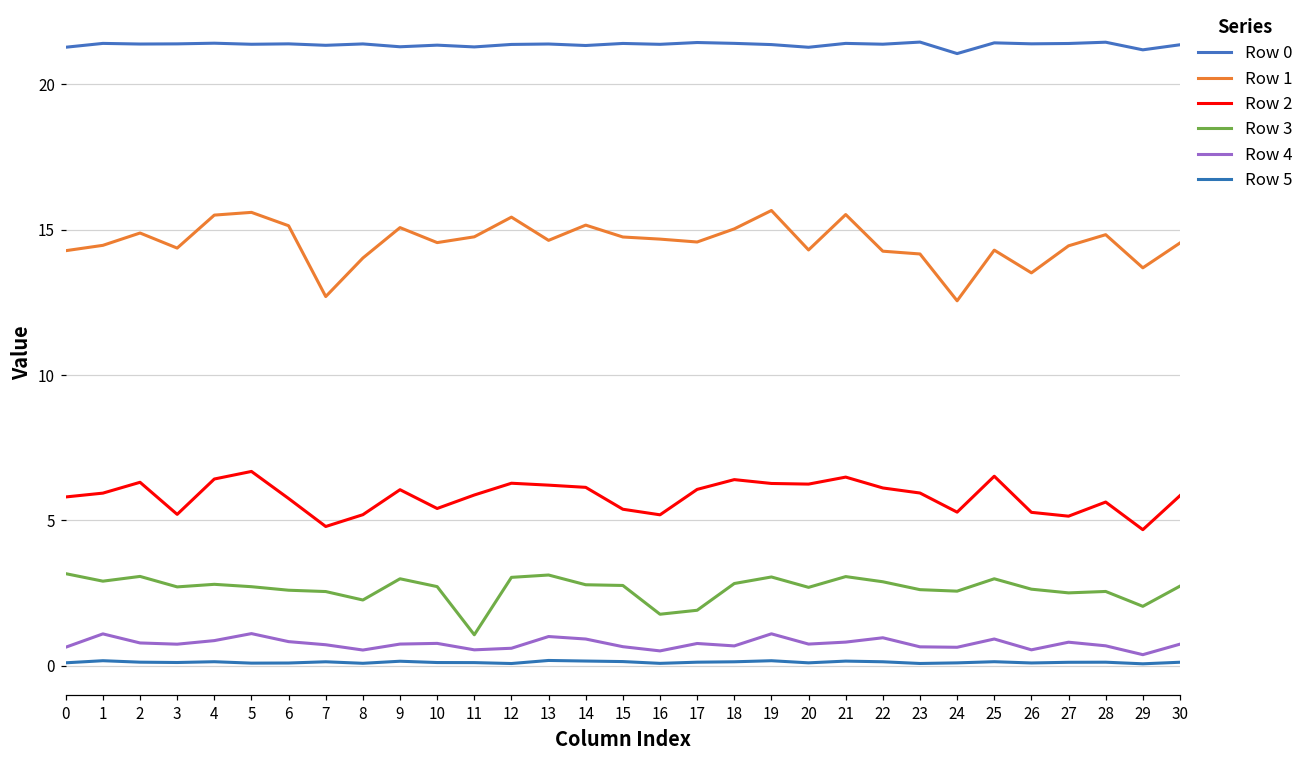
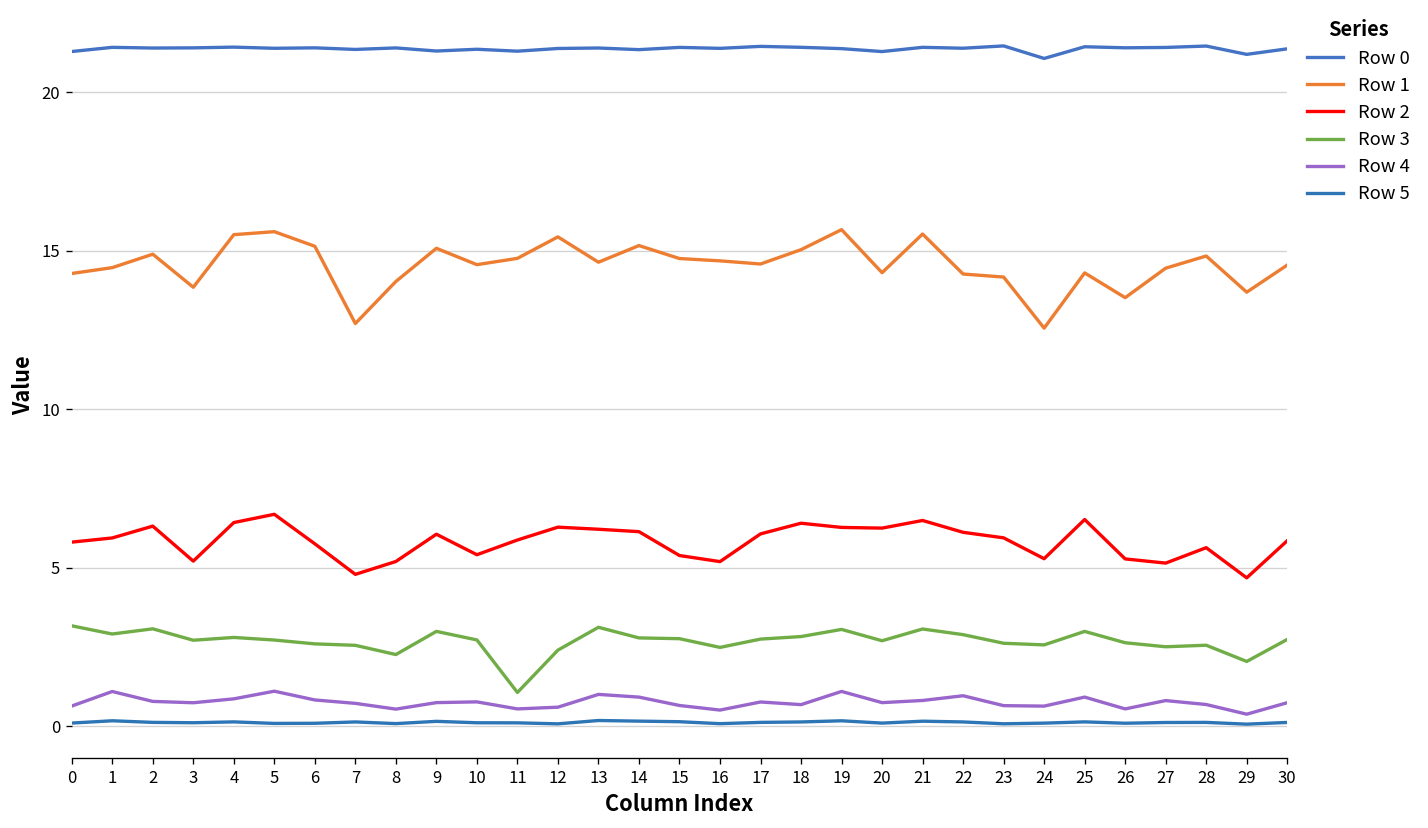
  {
    "Row 1": {
      "0": 14.3,
      "1": 14.5,
      "2": 14.9,
-     "3": 14.4,
+     "3": 13.8,
      "4": 15.5,
      "5": 15.6,
      "6": 15.1,
      "7": 12.7,
      "8": 14.0,
      "9": 15.1,
      "10": 14.6,
      "11": 14.8,
      "12": 15.4,
      "13": 14.6,
      "14": 15.2,
      "15": 14.7,
      "16": 14.7,
      "17": 14.6,
      "18": 15.0,
      "19": 15.7,
      "20": 14.3,
      "21": 15.5,
      "22": 14.3,
      "23": 14.2,
      "24": 12.6,
      "25": 14.3,
      "26": 13.5,
      "27": 14.4,
      "28": 14.8,
      "29": 13.7,
      "30": 14.5
    },
    "Row 2": {
      "0": 5.8,
      "1": 5.9,
      "2": 6.3,
      "3": 5.2,
      "4": 6.4,
      "5": 6.7,
      "6": 5.8,
      "7": 4.8,
      "8": 5.2,
      "9": 6.1,
      "10": 5.4,
      "11": 5.9,
      "12": 6.3,
      "13": 6.2,
      "14": 6.1,
      "15": 5.4,
      "16": 5.2,
      "17": 6.1,
      "18": 6.4,
      "19": 6.3,
      "20": 6.2,
      "21": 6.5,
      "22": 6.1,
      "23": 5.9,
      "24": 5.3,
      "25": 6.5,
      "26": 5.3,
      "27": 5.1,
      "28": 5.6,
      "29": 4.7,
      "30": 5.8
    },
    "Row 3": {
      "0": 3.2,
      "1": 2.9,
      "2": 3.1,
      "3": 2.7,
      "4": 2.8,
      "5": 2.7,
      "6": 2.6,
      "7": 2.5,
      "8": 2.3,
      "9": 3.0,
      "10": 2.7,
      "11": 1.1,
-     "12": 3.0,
+     "12": 2.4,
      "13": 3.1,
      "14": 2.8,
      "15": 2.8,
-     "16": 1.8,
-     "17": 1.9,
+     "16": 2.5,
+     "17": 2.7,
      "18": 2.8,
      "19": 3.1,
      "20": 2.7,
      "21": 3.1,
      "22": 2.9,
      "23": 2.6,
      "24": 2.6,
      "25": 3.0,
      "26": 2.6,
      "27": 2.5,
      "28": 2.6,
      "29": 2.0,
      "30": 2.7
    },
    "Row 4": {
      "0": 0.6,
      "1": 1.1,
      "2": 0.8,
      "3": 0.7,
      "4": 0.9,
      "5": 1.1,
      "6": 0.8,
      "7": 0.7,
      "8": 0.5,
      "9": 0.7,
      "10": 0.8,
      "11": 0.5,
      "12": 0.6,
      "13": 1.0,
      "14": 0.9,
      "15": 0.7,
      "16": 0.5,
      "17": 0.8,
      "18": 0.7,
      "19": 1.1,
      "20": 0.7,
      "21": 0.8,
      "22": 1.0,
      "23": 0.6,
      "24": 0.6,
      "25": 0.9,
      "26": 0.5,
      "27": 0.8,
      "28": 0.7,
      "29": 0.4,
      "30": 0.7
    }
  }
